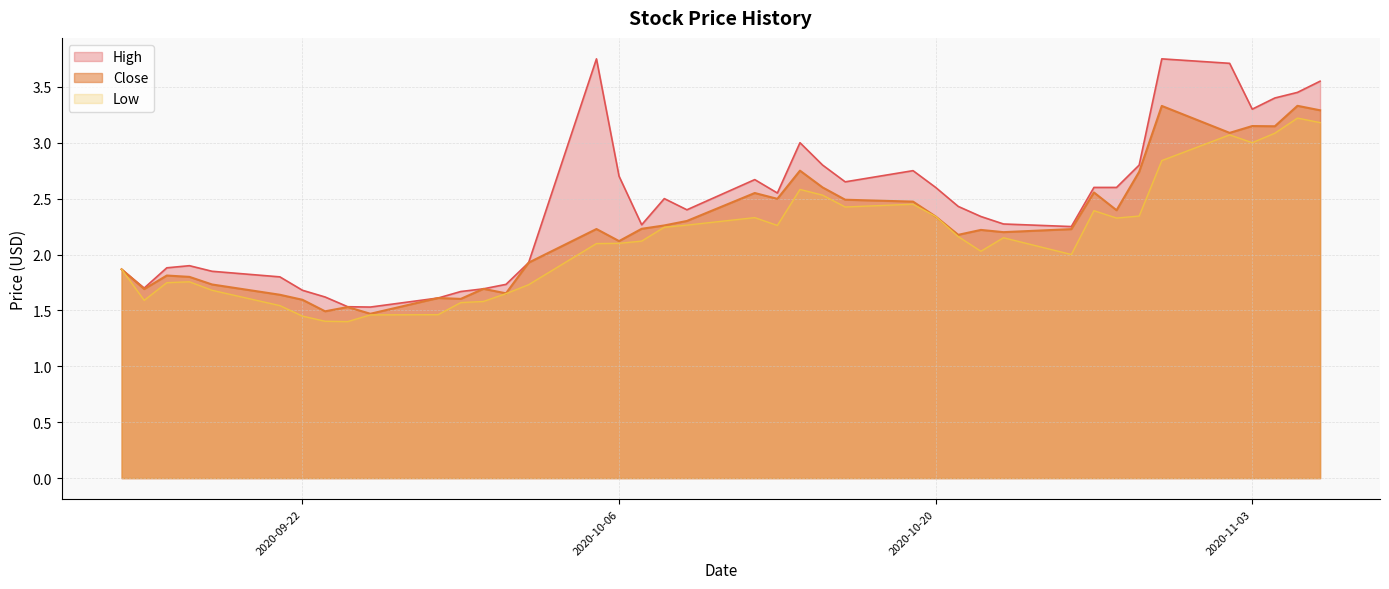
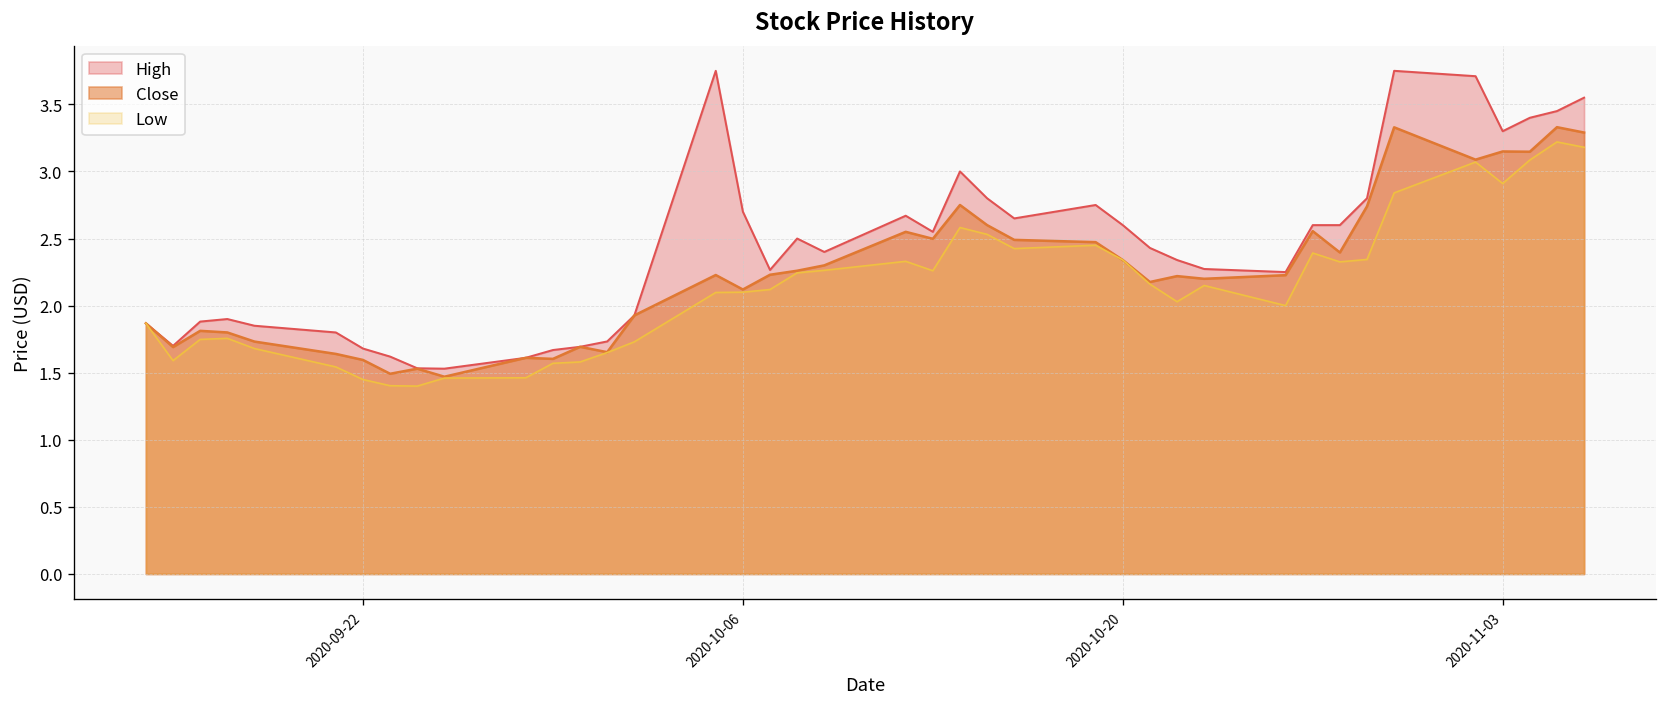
  {
    "Low": {
      "2020-09-22": 1.45,
-     "2020-11-03": 3.00
+     "2020-11-03": 2.91
    }
  }
